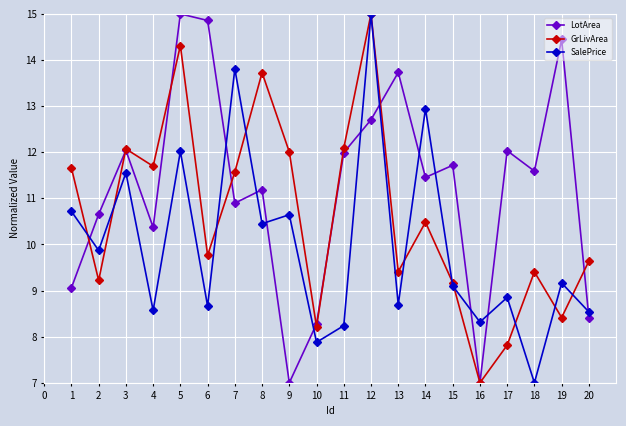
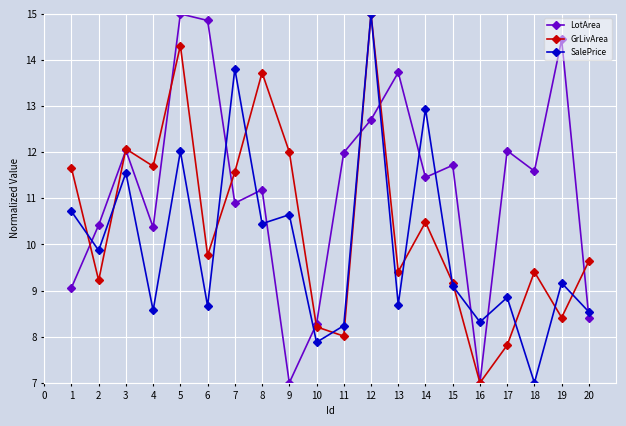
  {
    "LotArea": {
      "1": 9.1,
-     "2": 10.7,
+     "2": 10.4,
      "4": 10.4,
      "5": 15.0,
      "6": 14.9,
      "7": 10.9,
      "8": 11.2,
      "9": 7.0,
      "10": 8.3,
      "11": 12.0,
      "12": 12.7,
      "13": 13.7,
      "14": 11.5,
      "15": 11.7,
      "17": 12.0,
      "18": 11.6,
      "20": 8.4
    },
    "GrLivArea": {
      "1": 11.7,
      "2": 9.2,
      "4": 11.7,
      "5": 14.3,
      "6": 9.8,
      "7": 11.6,
      "8": 13.7,
      "9": 12.0,
      "10": 8.2,
-     "11": 12.1,
+     "11": 8.0,
      "13": 9.4,
      "14": 10.5,
      "15": 9.2,
      "17": 7.8,
      "18": 9.4,
      "19": 8.4,
      "20": 9.6
    },
    "SalePrice": {
      "1": 10.7,
      "2": 9.9,
      "3": 11.6,
      "4": 8.6,
      "5": 12.0,
      "6": 8.7,
      "7": 13.8,
      "8": 10.5,
      "9": 10.6,
      "10": 7.9,
      "11": 8.2,
      "13": 8.7,
      "14": 12.9,
      "15": 9.1,
      "16": 8.3,
      "17": 8.9,
      "18": 7.0,
      "19": 9.2,
      "20": 8.5
    }
  }
